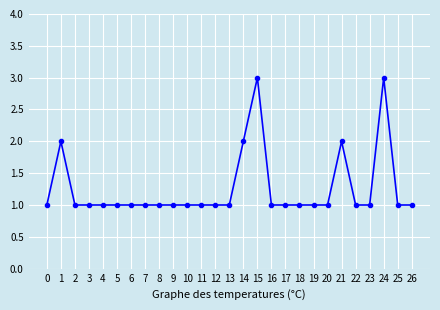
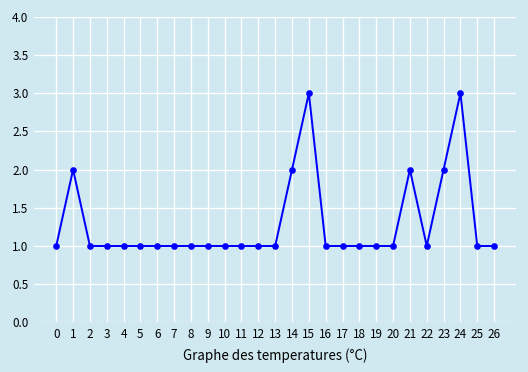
  {
    "0": 1,
    "1": 2,
    "2": 1,
    "3": 1,
    "4": 1,
    "5": 1,
    "6": 1,
    "7": 1,
    "8": 1,
    "9": 1,
    "10": 1,
    "11": 1,
    "12": 1,
    "13": 1,
    "14": 2,
    "15": 3,
    "16": 1,
    "17": 1,
    "18": 1,
    "19": 1,
    "20": 1,
    "21": 2,
    "22": 1,
-   "23": 1,
+   "23": 2,
    "24": 3,
    "25": 1,
    "26": 1
  }
